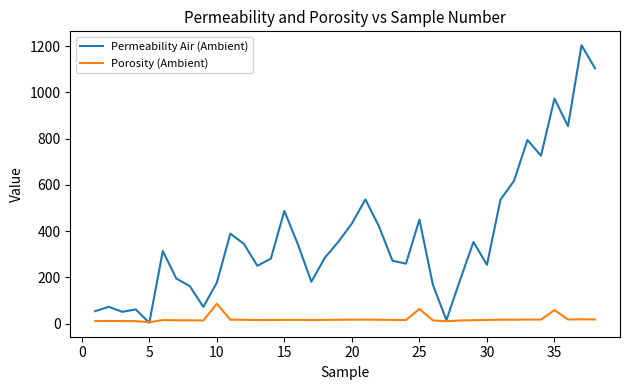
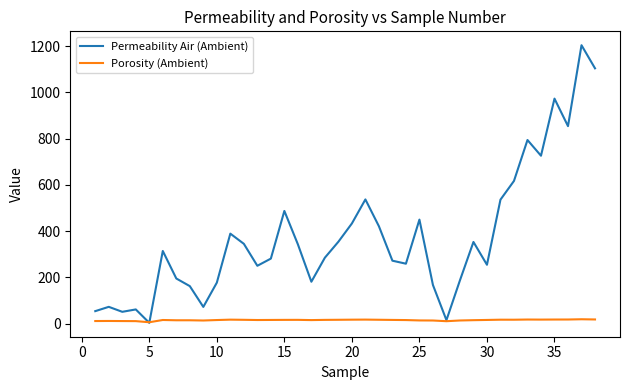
  {
    "Permeability Air (Ambient)": {
      "10": 180,
      "15": 490,
      "20": 430,
      "25": 450,
      "30": 250,
      "35": 970
    },
    "Porosity (Ambient)": {
-     "10": 90,
+     "10": 20,
      "15": 20,
      "20": 20,
-     "25": 60,
+     "25": 10,
      "30": 20,
-     "35": 60
+     "35": 20
    }
  }
